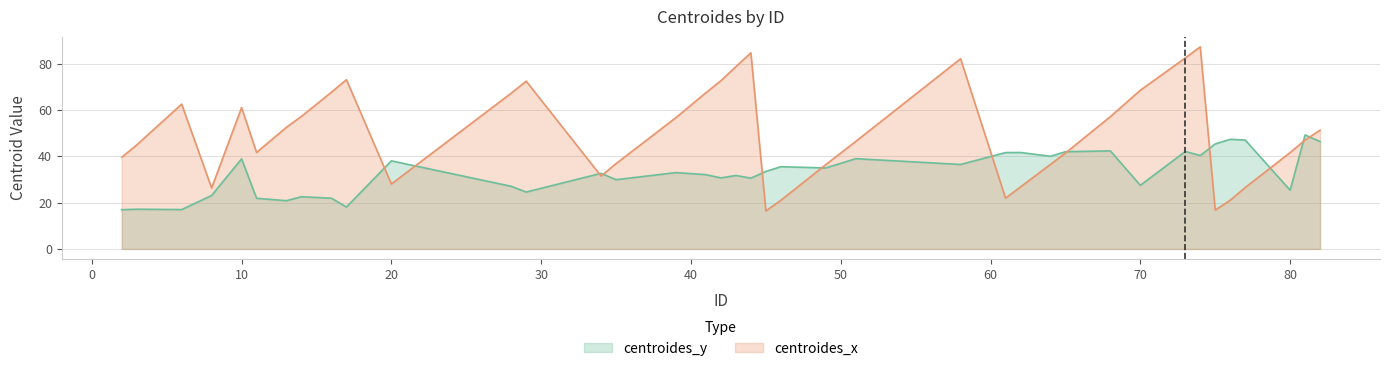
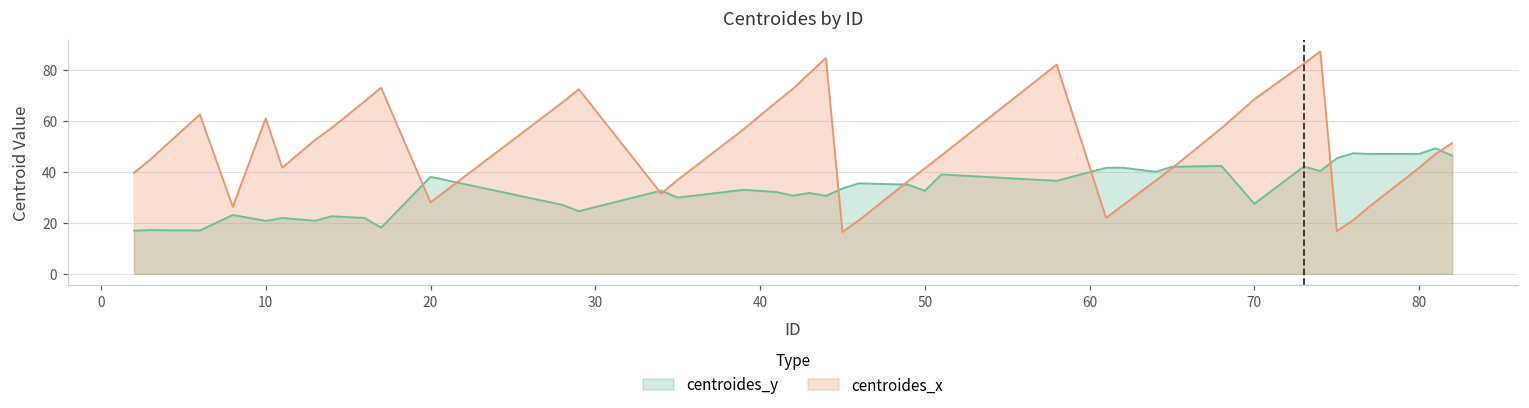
  {
    "centroides_y": {
-     "10": 39,
+     "10": 21,
      "20": 38,
-     "50": 37,
+     "50": 33,
      "70": 27,
-     "80": 25
+     "80": 47
    },
    "centroides_x": {
      "10": 61,
      "20": 28,
      "50": 41,
      "70": 68,
      "80": 42
    }
  }
